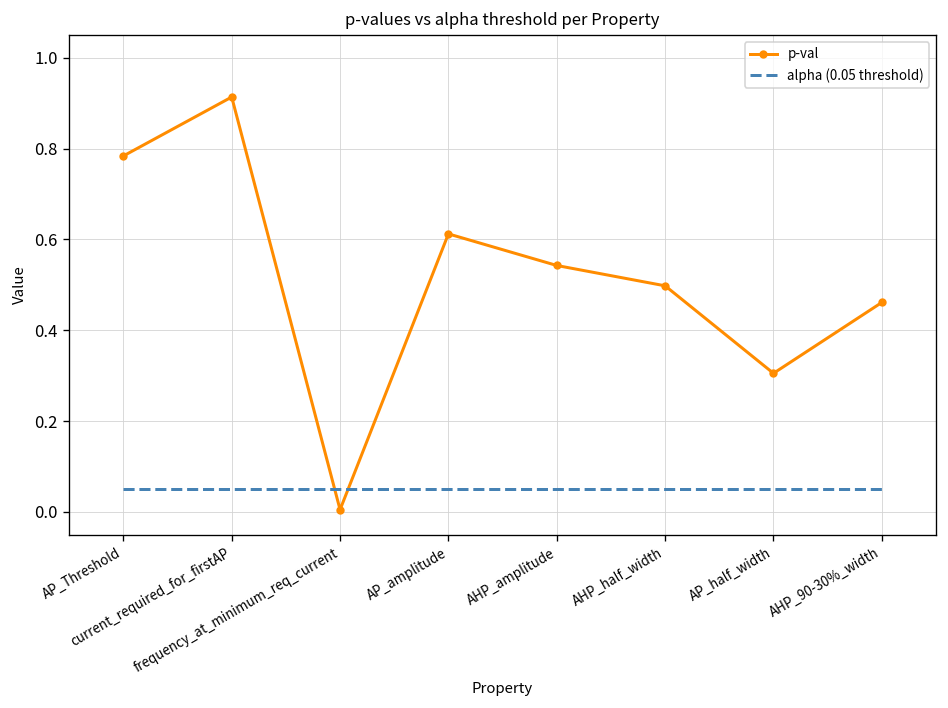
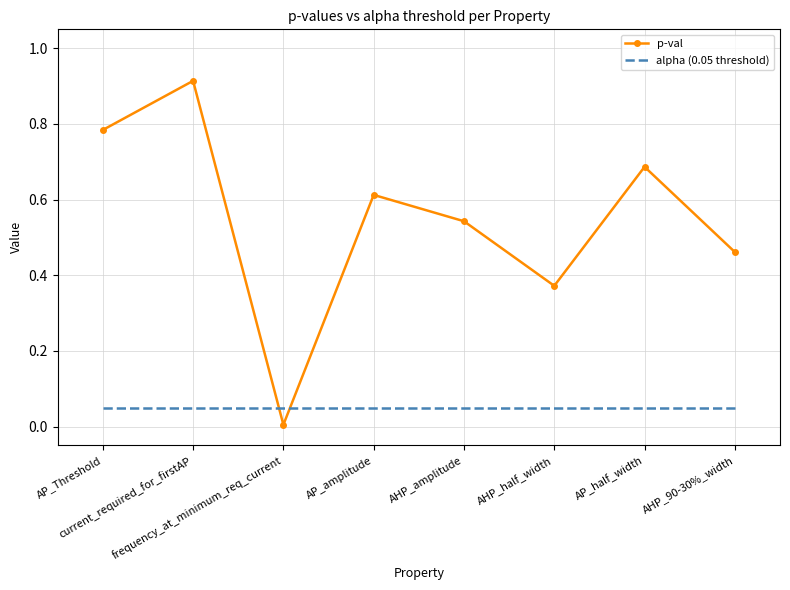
  {
    "p-val": {
      "AP_Threshold": 0.78,
      "current_required_for_firstAP": 0.91,
      "frequency_at_minimum_req_current": 0.00,
      "AP_amplitude": 0.61,
      "AHP_amplitude": 0.54,
-     "AHP_half_width": 0.50,
-     "AP_half_width": 0.31,
+     "AHP_half_width": 0.37,
+     "AP_half_width": 0.69,
      "AHP_90-30%_width": 0.46
    },
    "alpha (0.05 threshold)": {
      "AP_Threshold": 0.05,
      "current_required_for_firstAP": 0.05,
      "frequency_at_minimum_req_current": 0.05,
      "AP_amplitude": 0.05,
      "AHP_amplitude": 0.05,
      "AHP_half_width": 0.05,
      "AP_half_width": 0.05,
      "AHP_90-30%_width": 0.05
    }
  }
